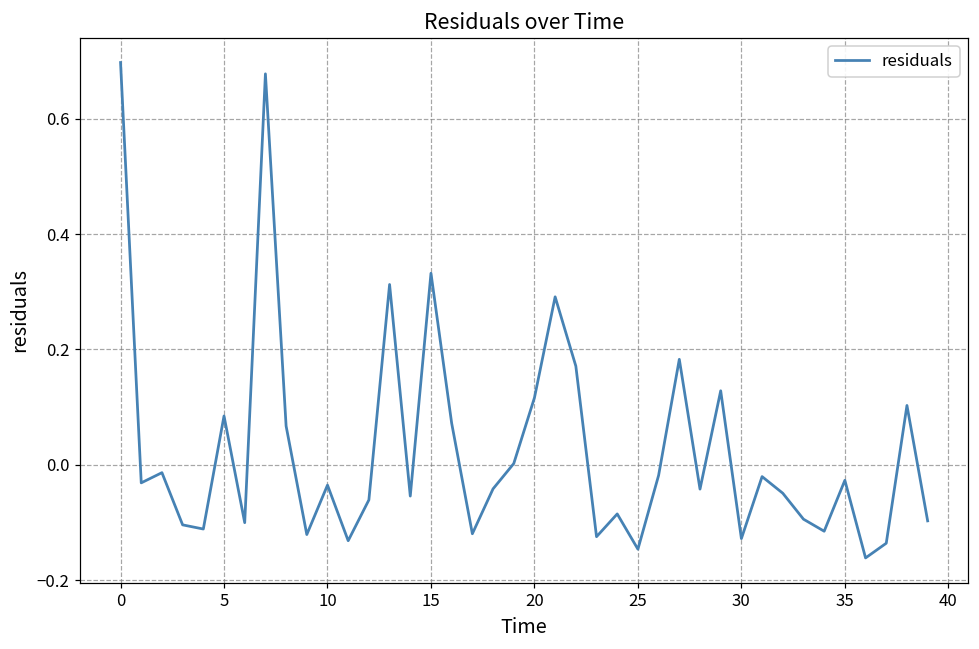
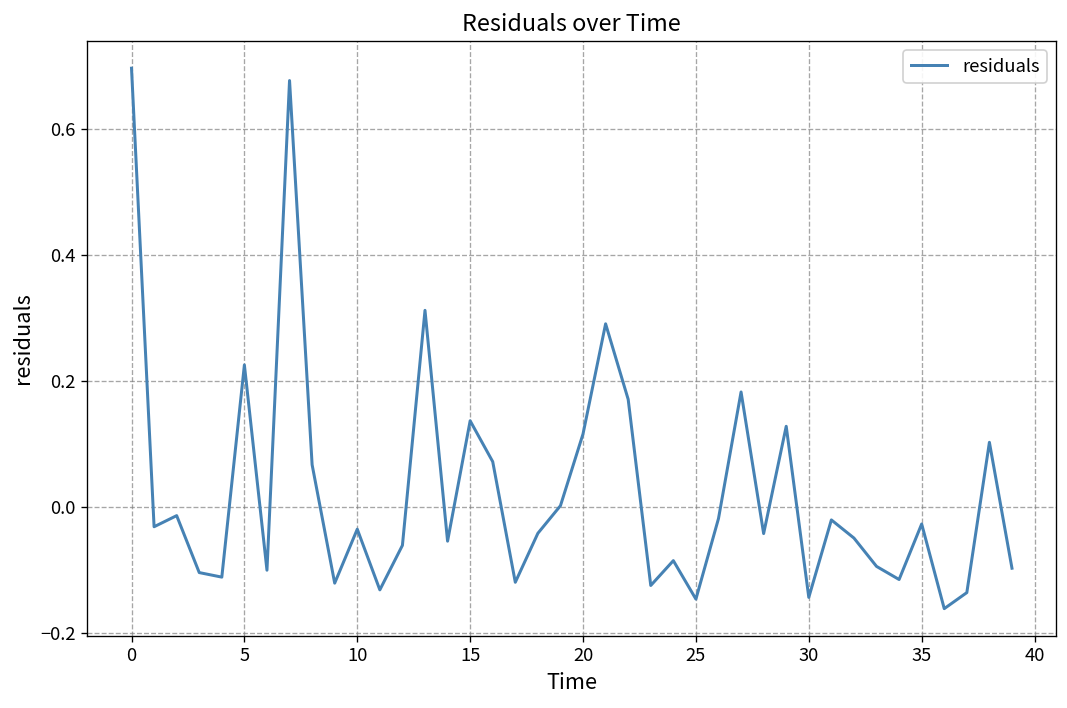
  {
    "0": 0.70,
-   "5": 0.08,
+   "5": 0.23,
    "10": -0.04,
-   "15": 0.33,
+   "15": 0.14,
    "20": 0.12,
    "25": -0.15,
-   "30": -0.13,
+   "30": -0.14,
    "35": -0.03
  }
